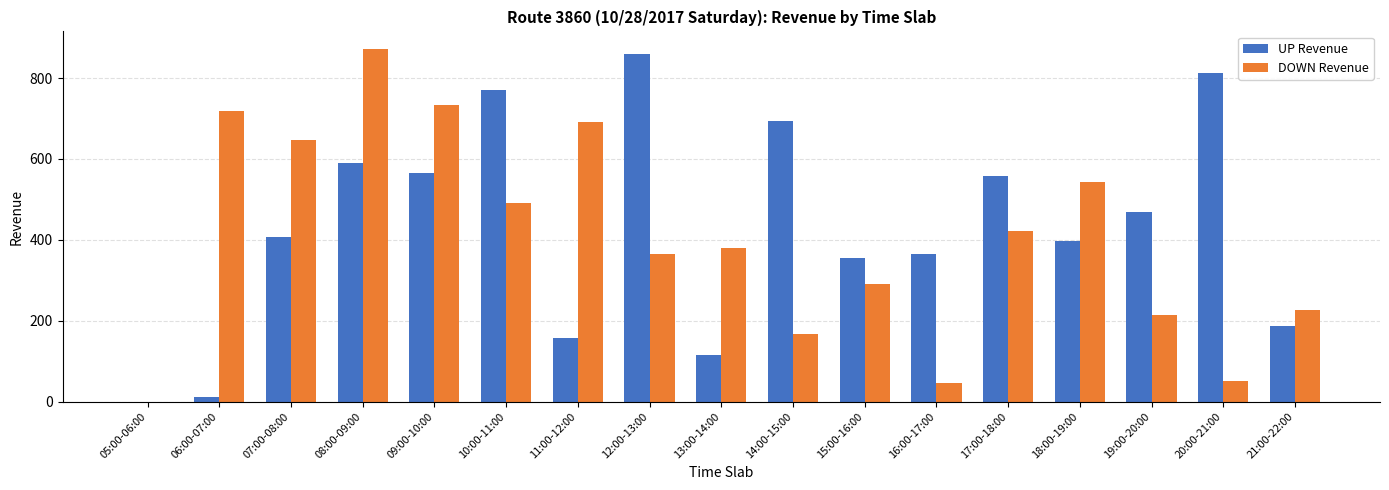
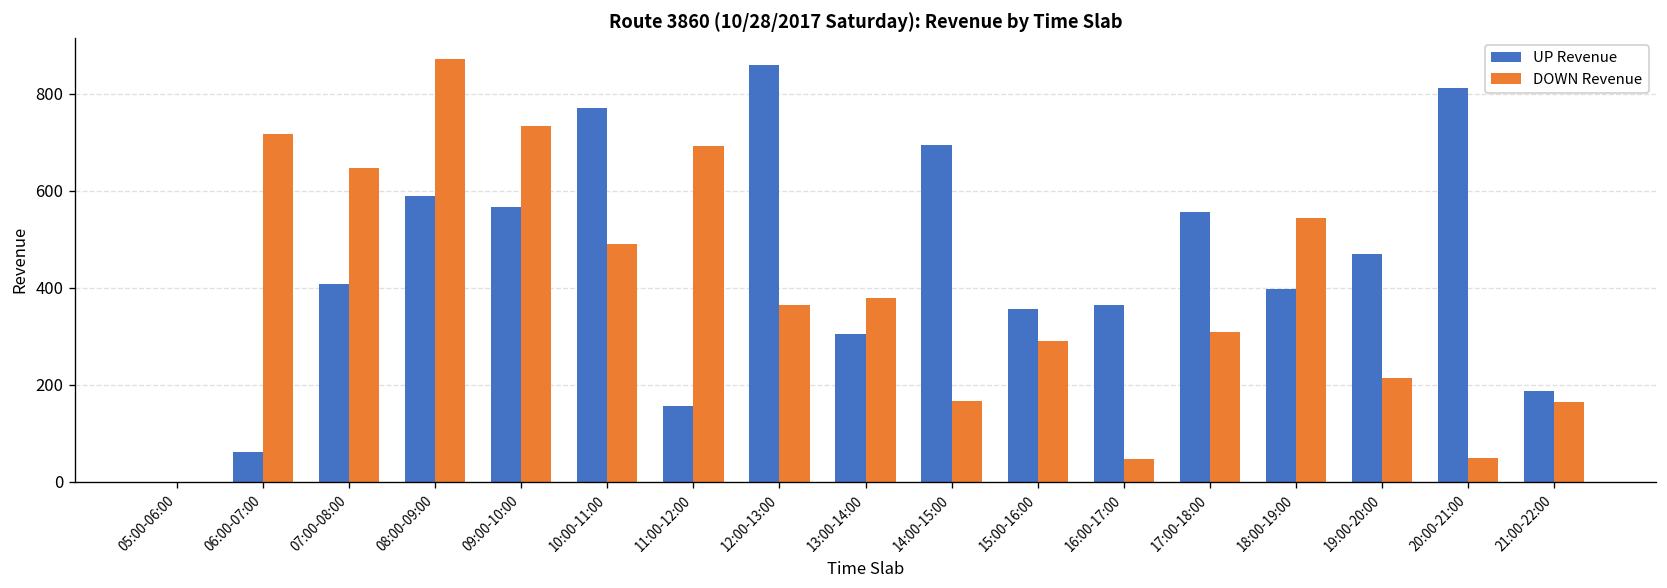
  {
    "UP Revenue": {
      "05:00-06:00": 0,
-     "06:00-07:00": 10,
+     "06:00-07:00": 60,
      "07:00-08:00": 410,
      "08:00-09:00": 590,
      "09:00-10:00": 570,
      "10:00-11:00": 770,
      "11:00-12:00": 160,
      "12:00-13:00": 860,
-     "13:00-14:00": 110,
+     "13:00-14:00": 300,
      "14:00-15:00": 690,
      "15:00-16:00": 360,
      "16:00-17:00": 360,
      "17:00-18:00": 560,
      "18:00-19:00": 400,
      "19:00-20:00": 470,
      "20:00-21:00": 810,
      "21:00-22:00": 190
    },
    "DOWN Revenue": {
      "05:00-06:00": 0,
      "06:00-07:00": 720,
      "07:00-08:00": 650,
      "08:00-09:00": 870,
      "09:00-10:00": 730,
      "10:00-11:00": 490,
      "11:00-12:00": 690,
      "12:00-13:00": 370,
      "13:00-14:00": 380,
      "14:00-15:00": 170,
      "15:00-16:00": 290,
      "16:00-17:00": 50,
-     "17:00-18:00": 420,
+     "17:00-18:00": 310,
      "18:00-19:00": 540,
      "19:00-20:00": 210,
      "20:00-21:00": 50,
-     "21:00-22:00": 230
+     "21:00-22:00": 170
    }
  }
